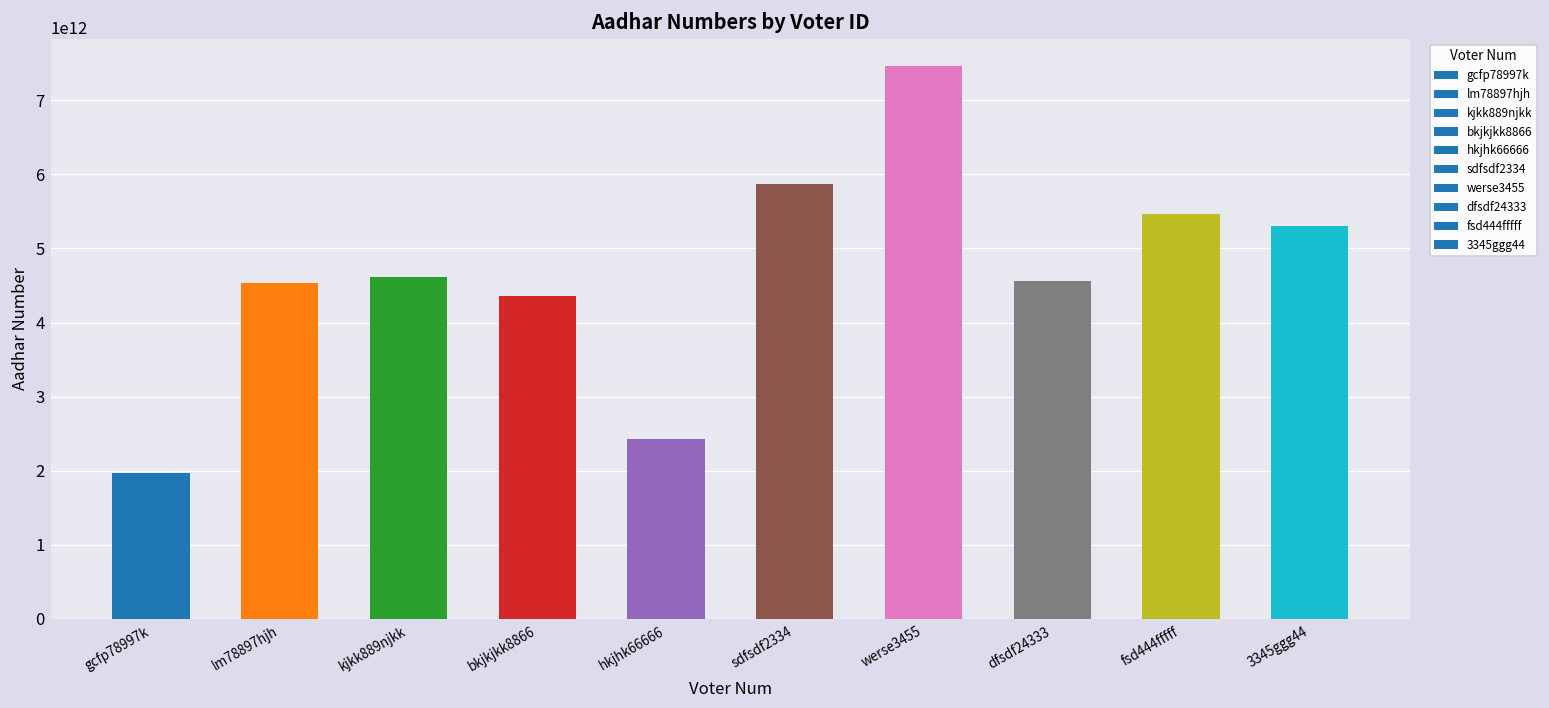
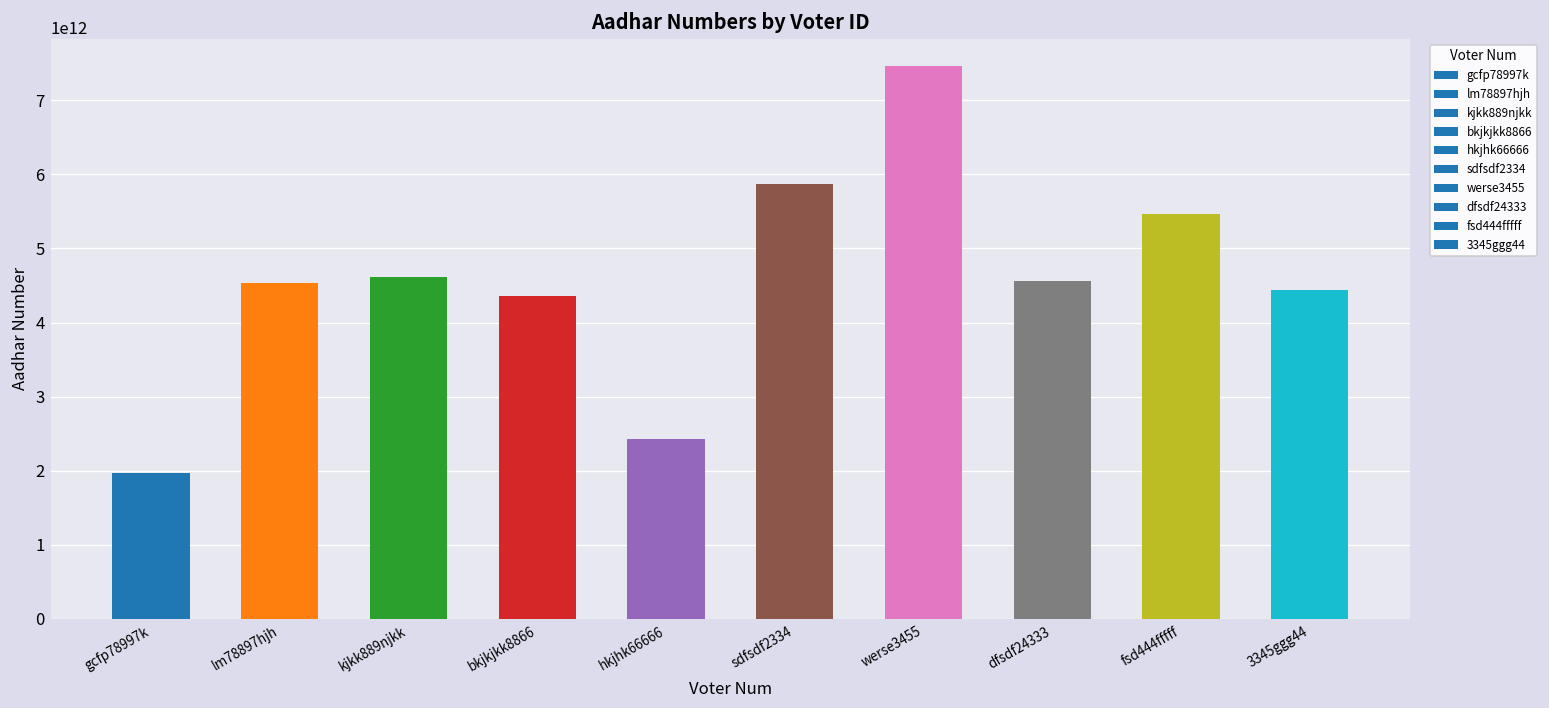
  {
    "gcfp78997k": 2000000000000,
    "lm78897hjh": 4500000000000,
    "kjkk889njkk": 4600000000000,
    "bkjkjkk8866": 4400000000000,
    "hkjhk66666": 2400000000000,
    "sdfsdf2334": 5900000000000,
    "werse3455": 7500000000000,
    "dfsdf24333": 4600000000000,
    "fsd444fffff": 5500000000000,
-   "3345ggg44": 5300000000000
+   "3345ggg44": 4400000000000
  }
